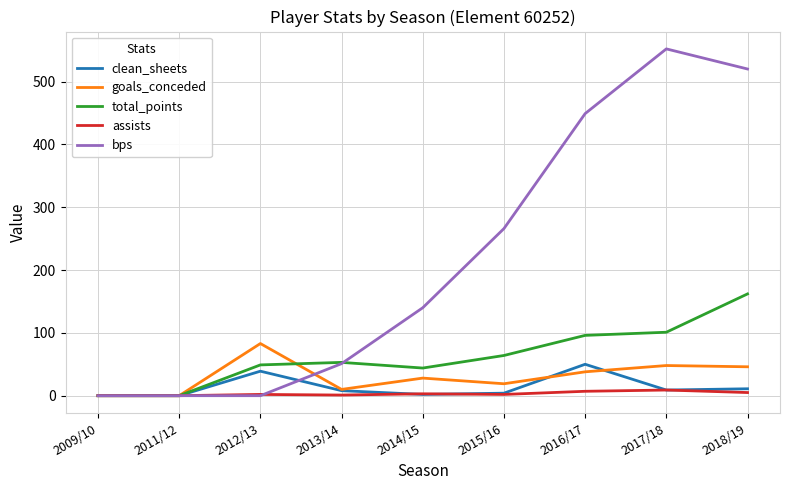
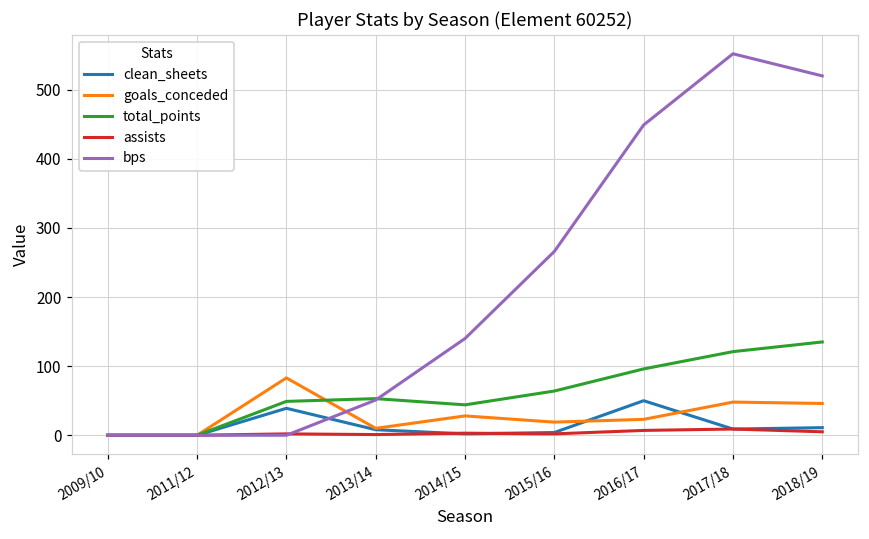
  {
    "clean_sheets": {
      "2012/13": 40,
      "2016/17": 50,
      "2018/19": 10
    },
    "goals_conceded": {
      "2012/13": 80,
      "2014/15": 30,
      "2015/16": 20,
-     "2016/17": 40,
+     "2016/17": 20,
      "2017/18": 50,
      "2018/19": 50
    },
    "total_points": {
      "2012/13": 50,
      "2014/15": 40,
      "2015/16": 60,
      "2016/17": 100,
-     "2017/18": 100,
-     "2018/19": 160
+     "2017/18": 120,
+     "2018/19": 140
    },
    "assists": {
      "2013/14": 0,
      "2016/17": 10,
      "2018/19": 10
    },
    "bps": {
      "2014/15": 140,
      "2015/16": 270,
      "2016/17": 450,
      "2017/18": 550,
      "2018/19": 520
    }
  }
